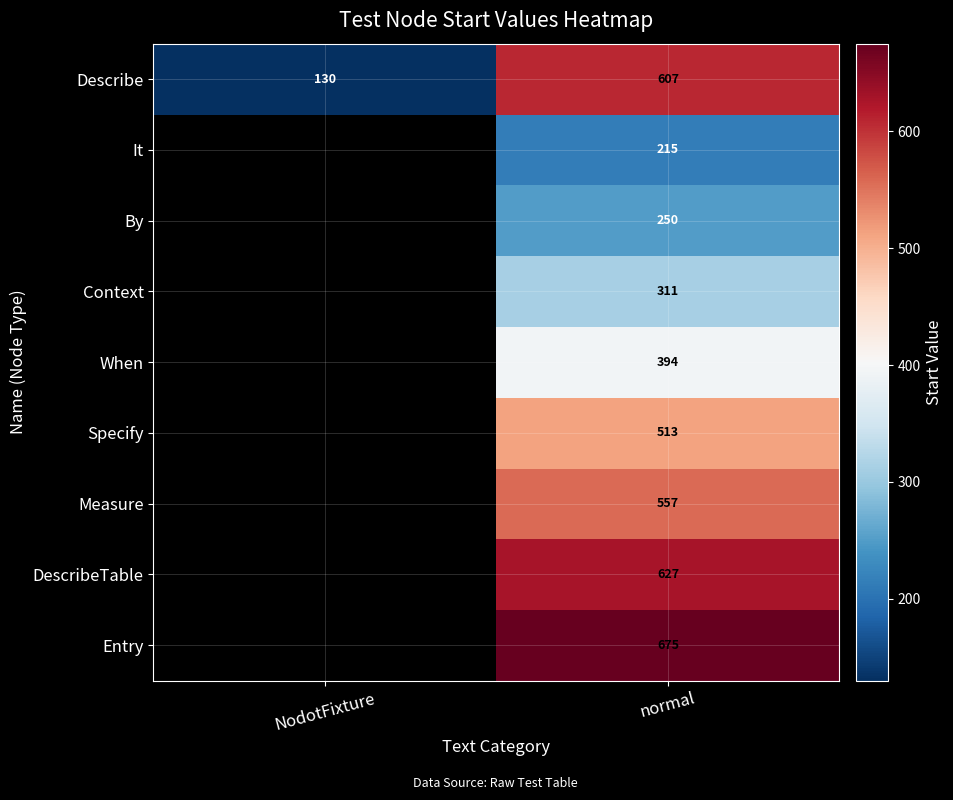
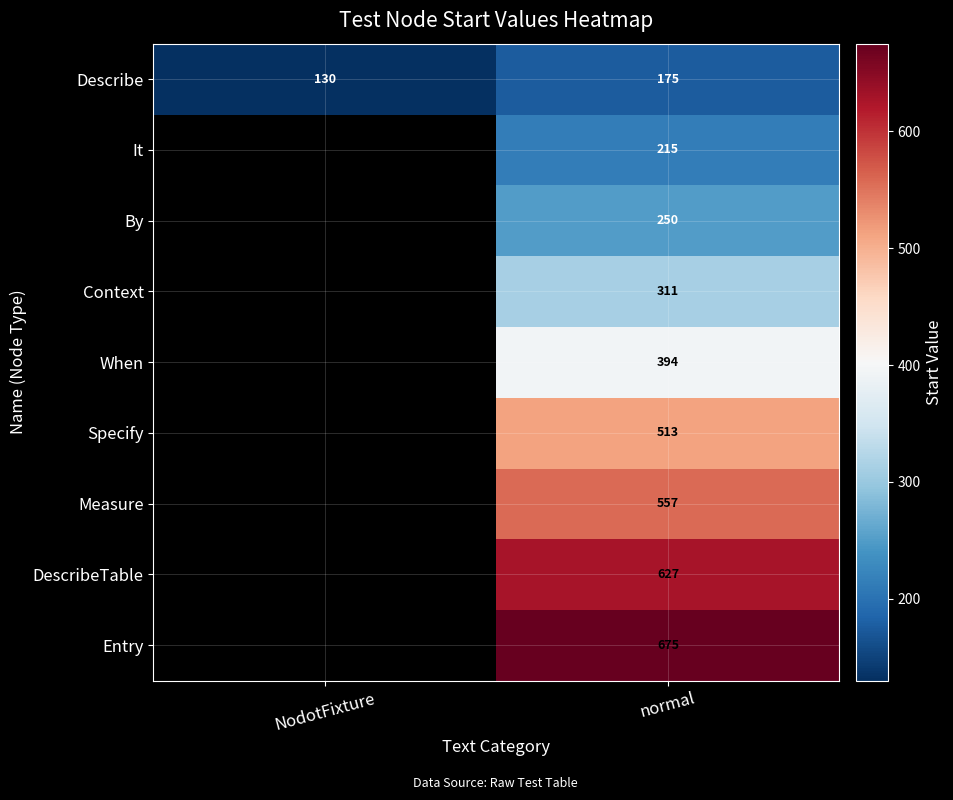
  {
    "Describe": {
      "NodotFixture": 130,
-     "normal": 607
+     "normal": 175
    },
    "It": {
      "normal": 215
    },
    "By": {
      "normal": 250
    },
    "Context": {
      "normal": 311
    },
    "When": {
      "normal": 394
    },
    "Specify": {
      "normal": 513
    },
    "Measure": {
      "normal": 557
    },
    "DescribeTable": {
      "normal": 627
    },
    "Entry": {
      "normal": 675
    }
  }
